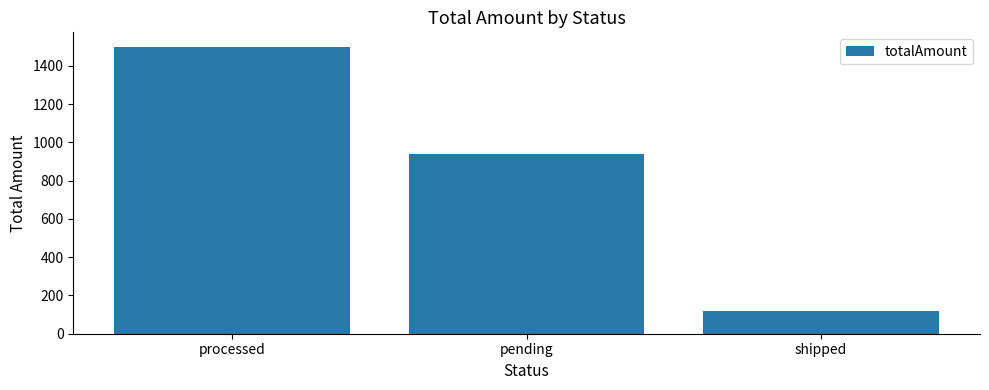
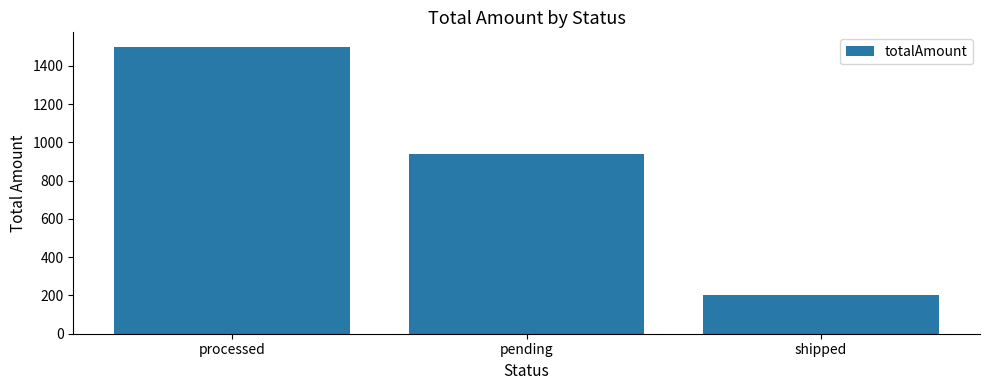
  {
    "processed": 1500,
    "pending": 940,
-   "shipped": 120
+   "shipped": 200
  }
